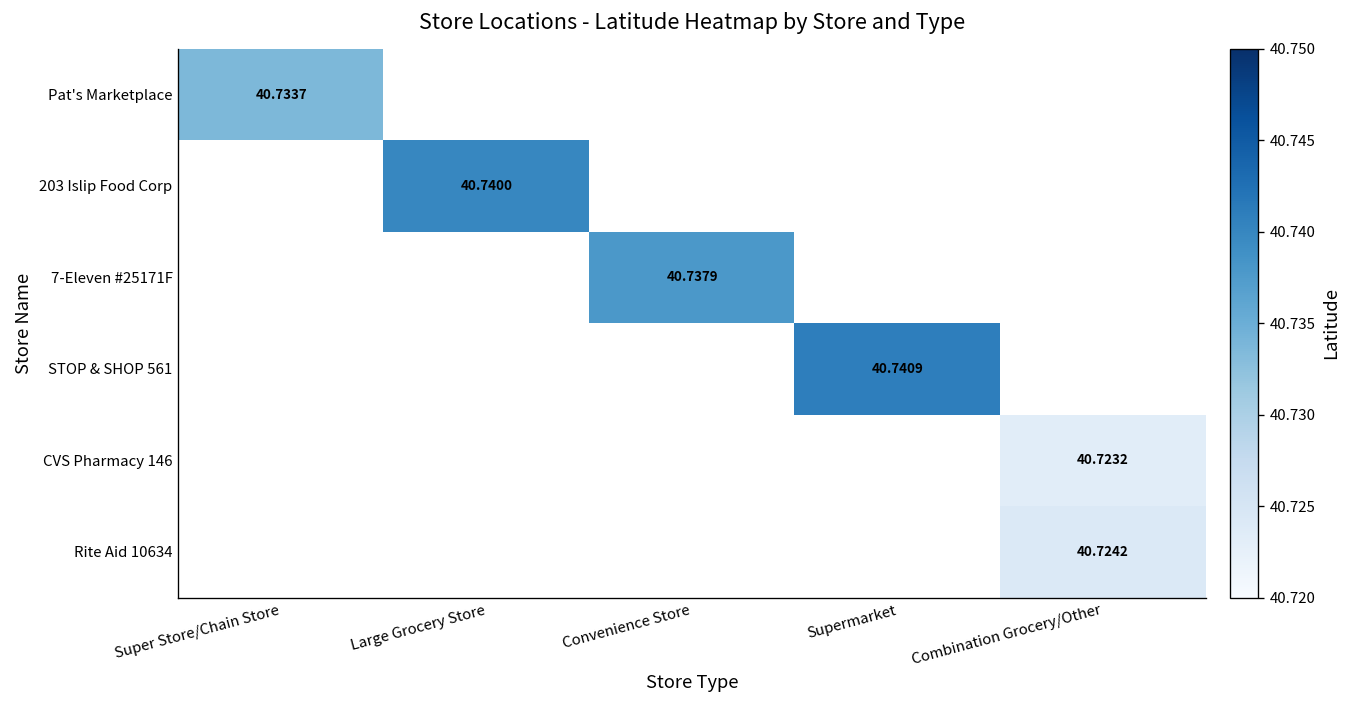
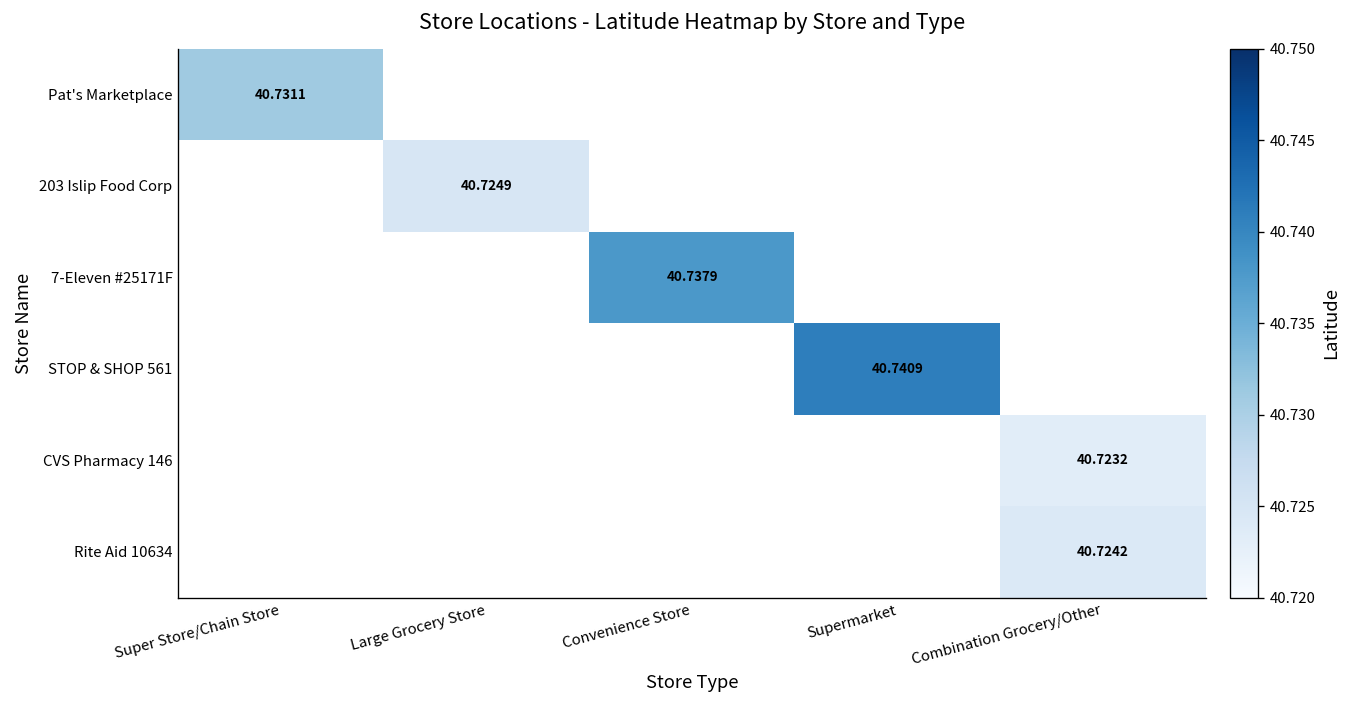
  {
    "Pat's Marketplace": {
-     "Super Store/Chain Store": 40.7337
+     "Super Store/Chain Store": 40.7311
    },
    "203 Islip Food Corp": {
-     "Large Grocery Store": 40.7400
+     "Large Grocery Store": 40.7249
    },
    "7-Eleven #25171F": {
      "Convenience Store": 40.7379
    },
    "STOP & SHOP 561": {
      "Supermarket": 40.7409
    },
    "CVS Pharmacy 146": {
      "Combination Grocery/Other": 40.7232
    },
    "Rite Aid 10634": {
      "Combination Grocery/Other": 40.7242
    }
  }
